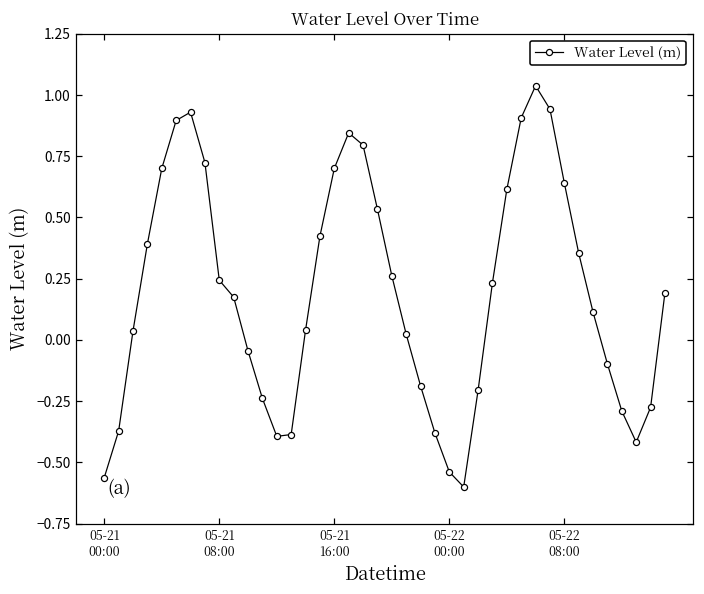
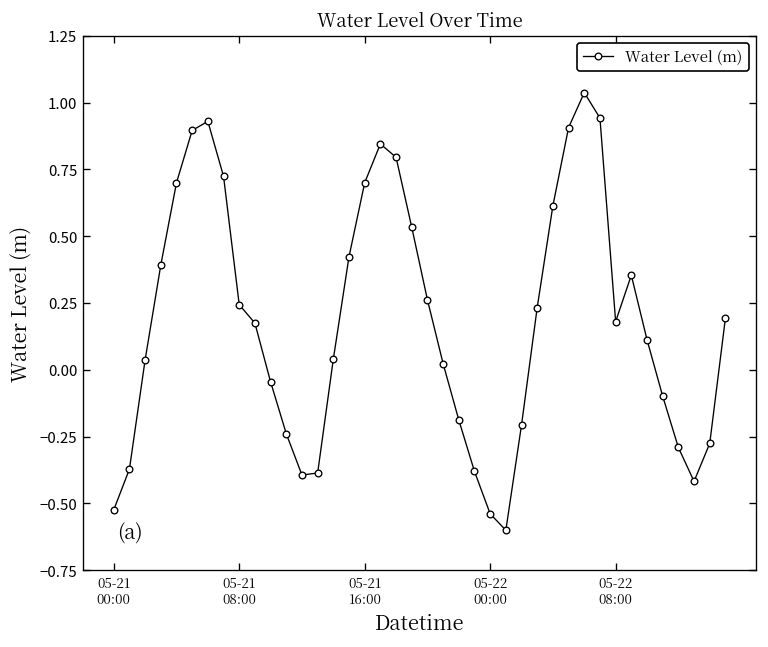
  {
-   "05-21 00:00": -0.56,
+   "05-21 00:00": -0.52,
    "05-21 08:00": 0.24,
    "05-21 16:00": 0.70,
    "05-22 00:00": -0.54,
-   "05-22 08:00": 0.64
+   "05-22 08:00": 0.18
  }
